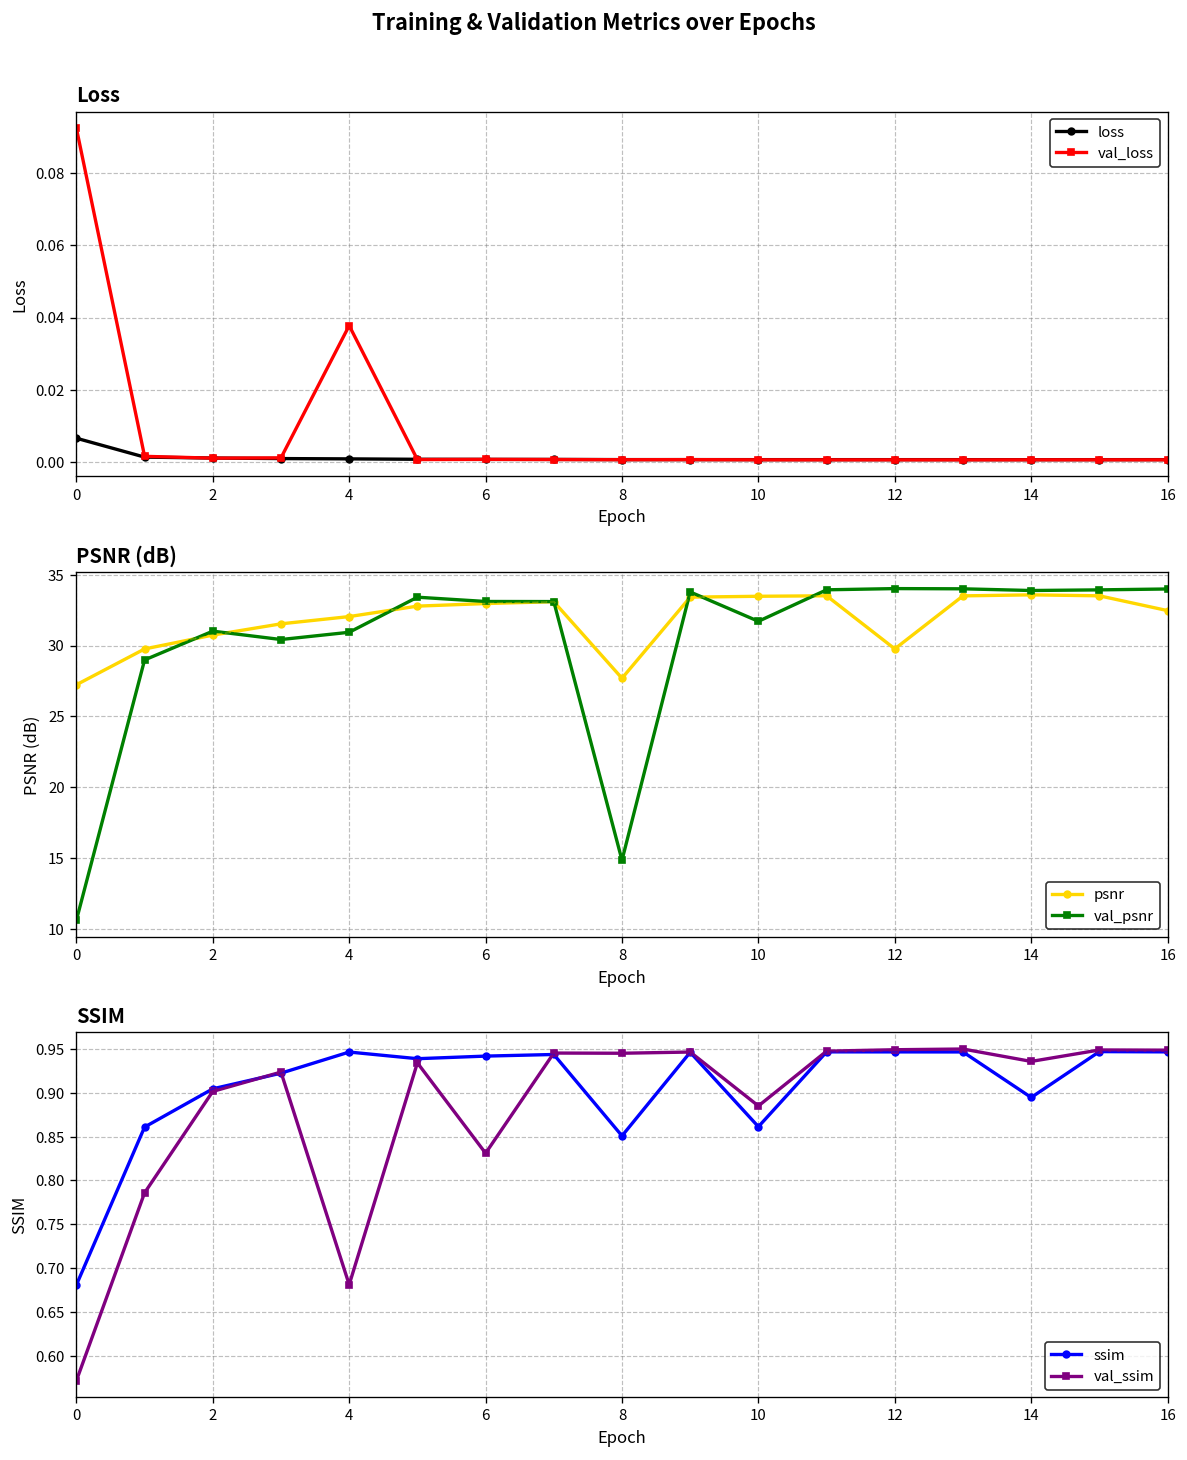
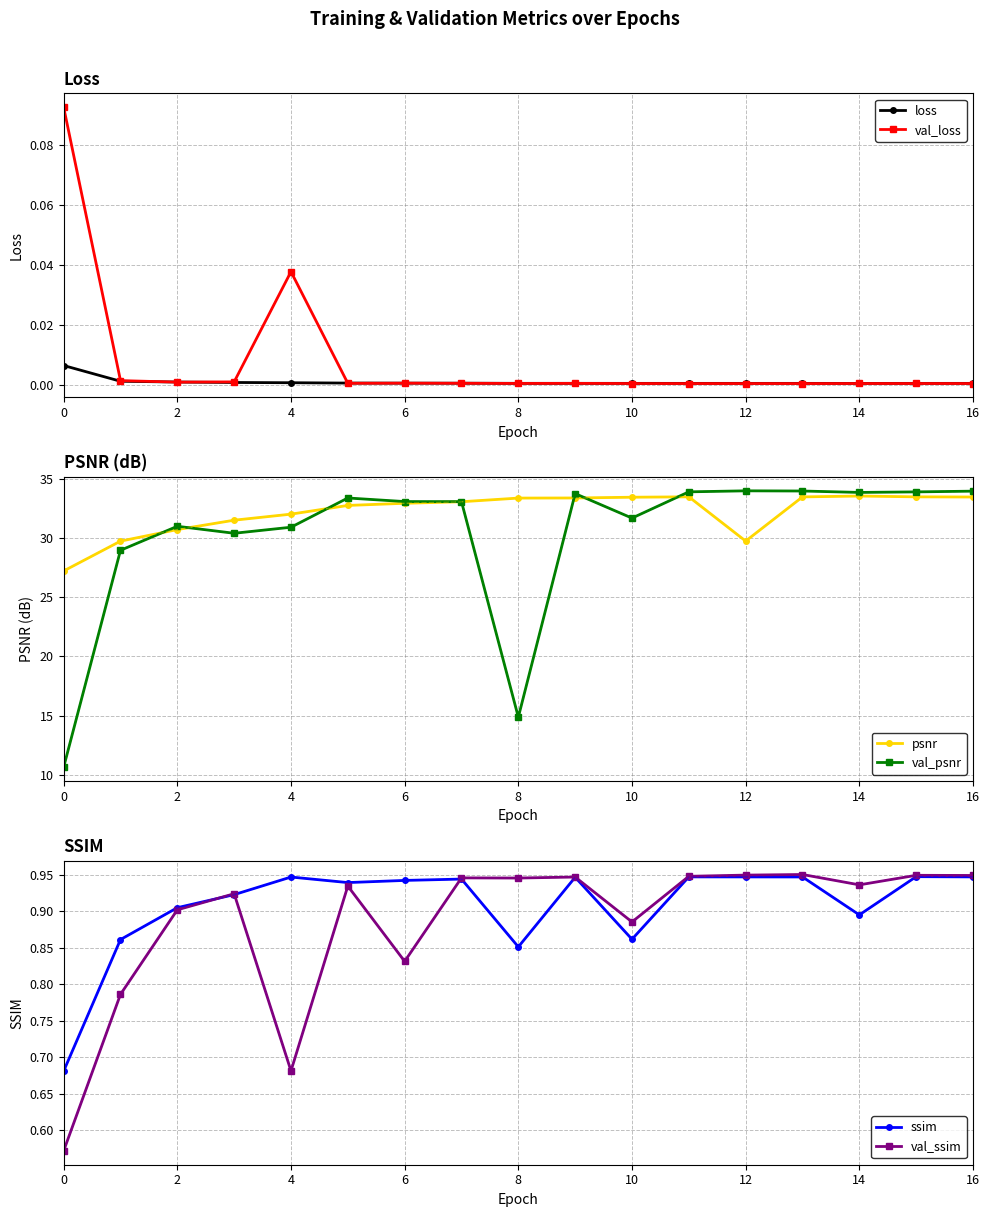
  {
    "Loss": {
      "loss": {
        "0": 0.007,
        "4": 0.001
      },
      "val_loss": {
        "0": 0.092,
        "4": 0.038
      }
    },
    "PSNR (dB)": {
      "psnr": {
        "0": 27.2,
        "2": 30.7,
        "4": 32.0,
-       "8": 27.7,
+       "8": 33.4,
        "10": 33.5,
        "12": 29.8,
        "14": 33.6,
-       "16": 32.5
+       "16": 33.5
      },
      "val_psnr": {
        "0": 10.6,
        "2": 31.0,
        "4": 30.9,
        "8": 14.9,
        "10": 31.7,
        "12": 34.0,
        "14": 33.9,
        "16": 34.0
      }
    },
    "SSIM": {
      "ssim": {
        "0": 0.68,
        "4": 0.95,
        "6": 0.94,
        "8": 0.85,
        "10": 0.86,
        "14": 0.89
      },
      "val_ssim": {
        "0": 0.57,
        "4": 0.68,
        "6": 0.83,
        "8": 0.95,
        "10": 0.89,
        "14": 0.94
      }
    }
  }
